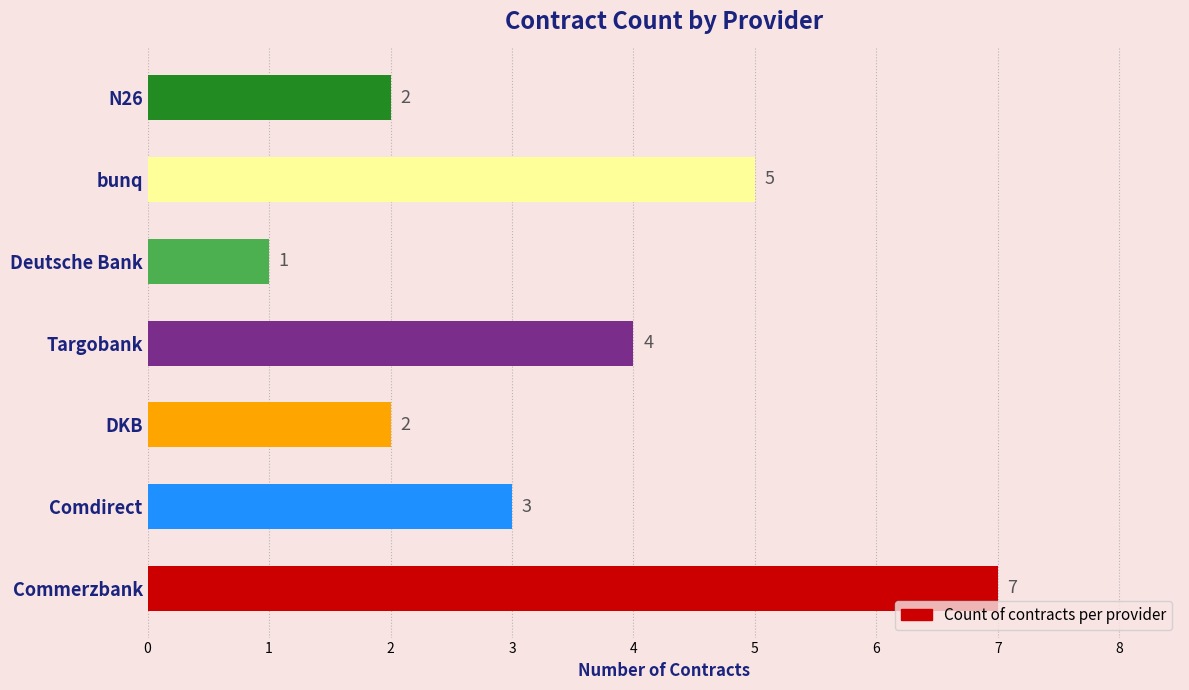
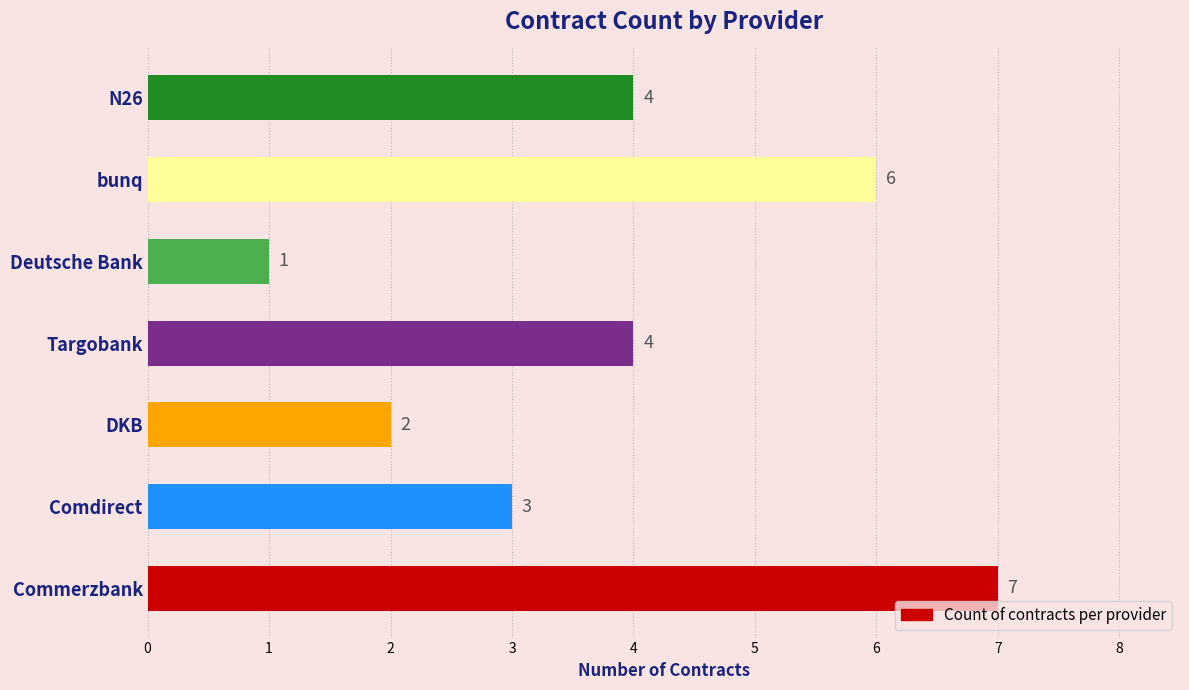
  {
-   "N26": 2,
-   "bunq": 5,
+   "N26": 4,
+   "bunq": 6,
    "Deutsche Bank": 1,
    "Targobank": 4,
    "DKB": 2,
    "Comdirect": 3,
    "Commerzbank": 7
  }
